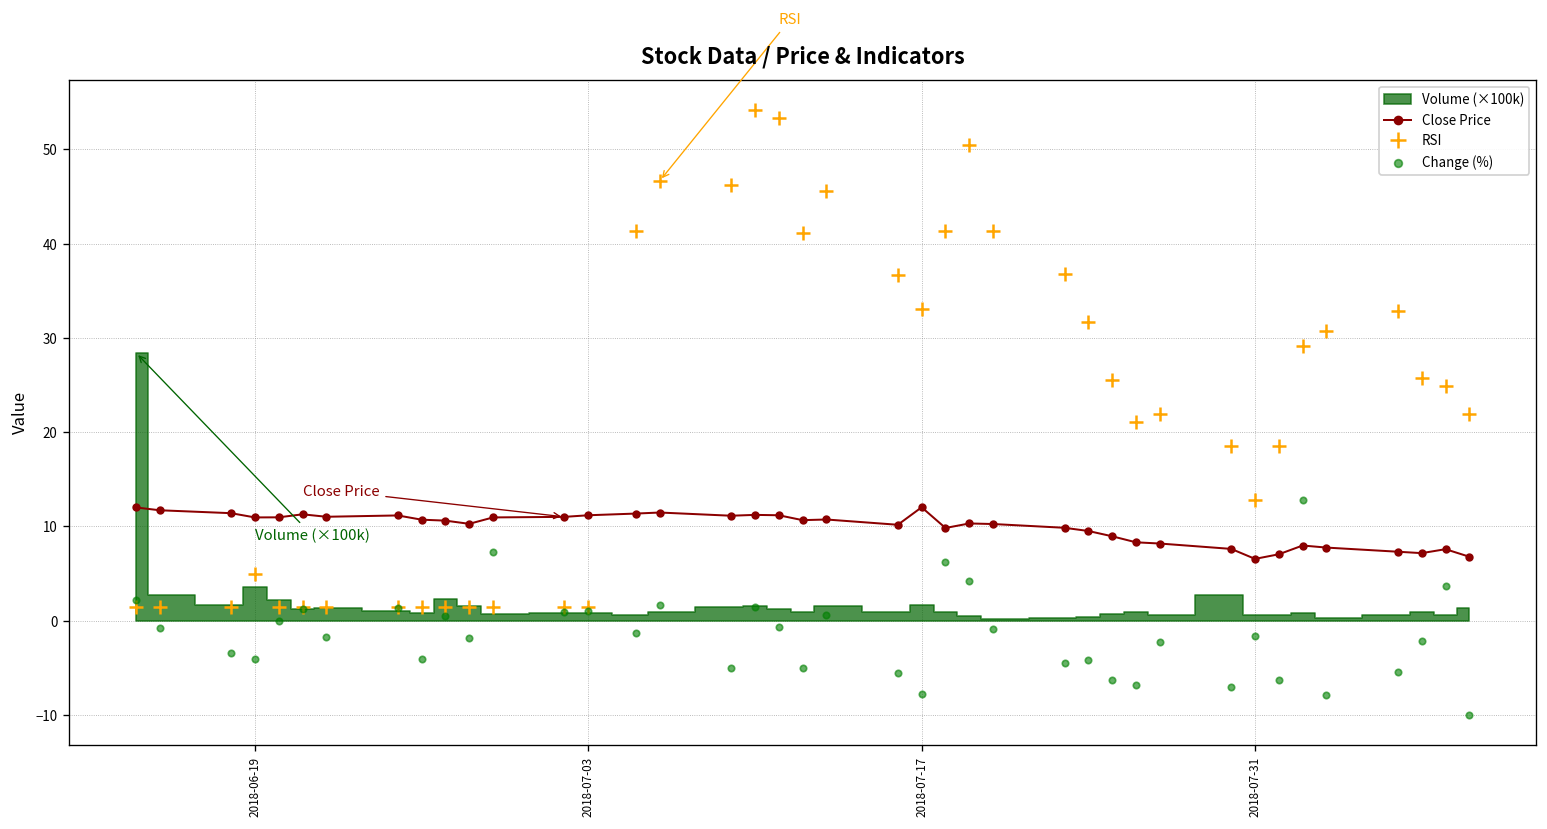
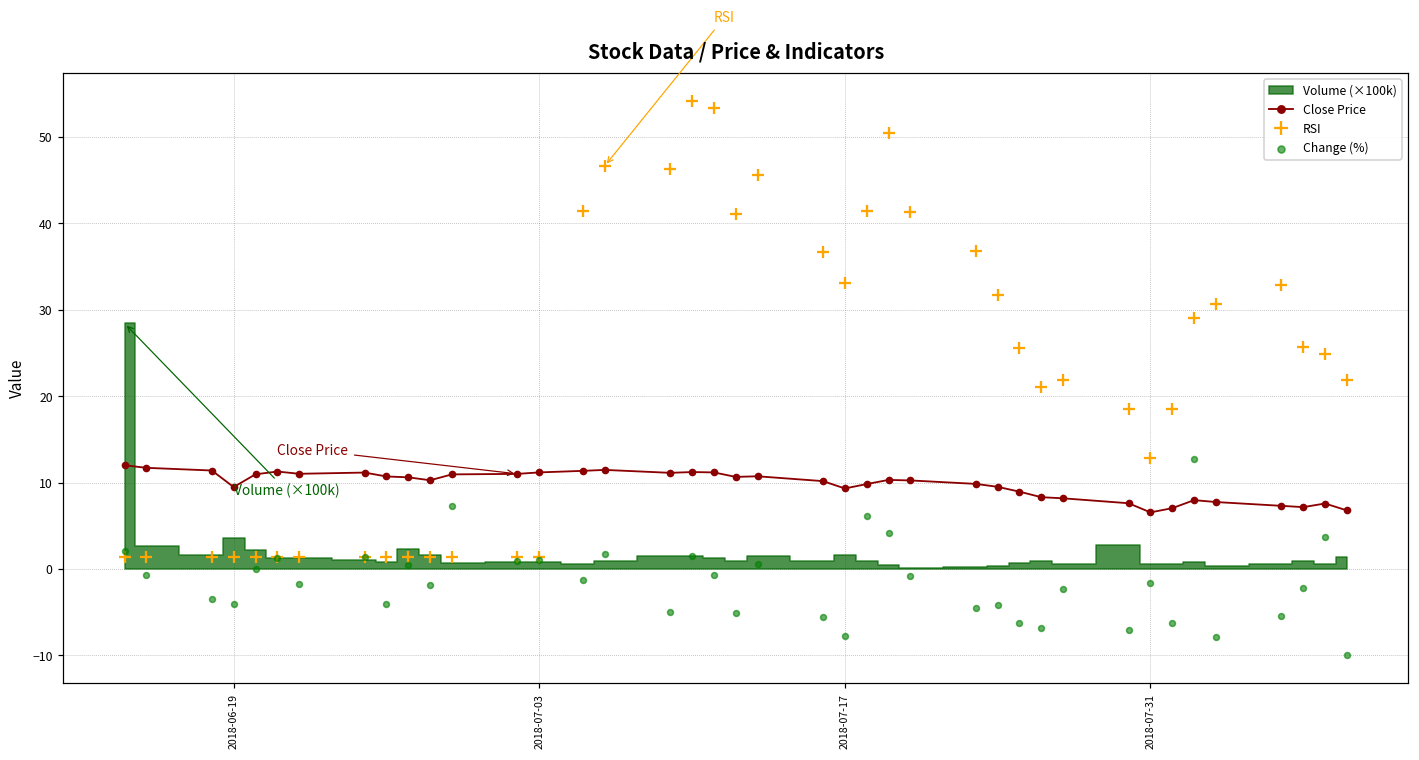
  {
    "Close Price": {
-     "2018-06-19": 11,
+     "2018-06-19": 9,
      "2018-07-03": 11,
-     "2018-07-17": 12,
+     "2018-07-17": 9,
      "2018-07-31": 7
    },
    "RSI": {
-     "2018-06-19": 5,
+     "2018-06-19": 1,
      "2018-07-03": 1,
      "2018-07-17": 33,
      "2018-07-31": 13
    }
  }
